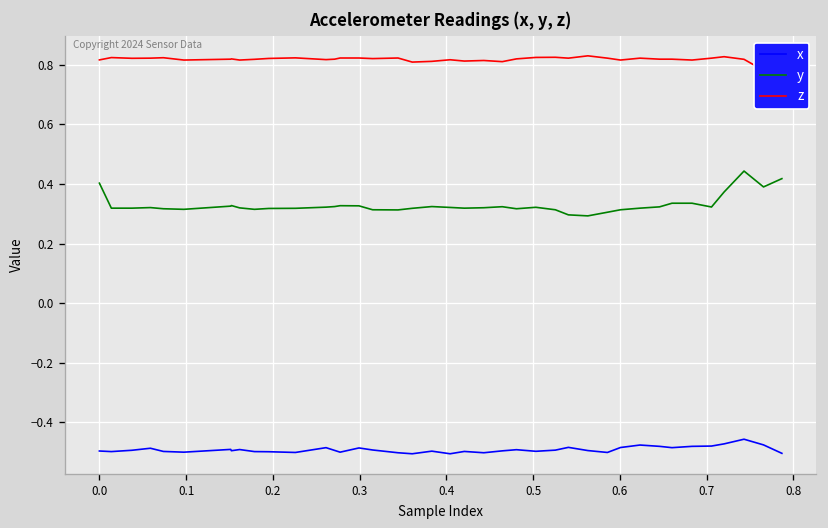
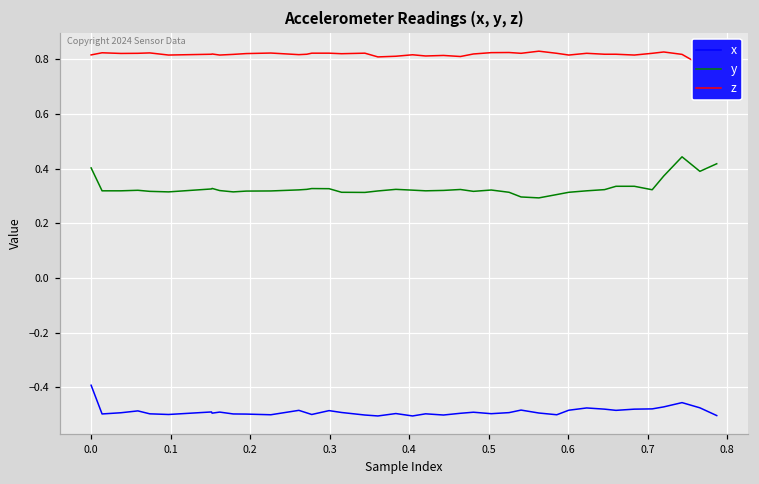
  {
    "x": {
-     "0.0": -0.50
+     "0.0": -0.39
    },
    "y": {
      "0.0": 0.40
    },
    "z": {
      "0.0": 0.82
    }
  }
